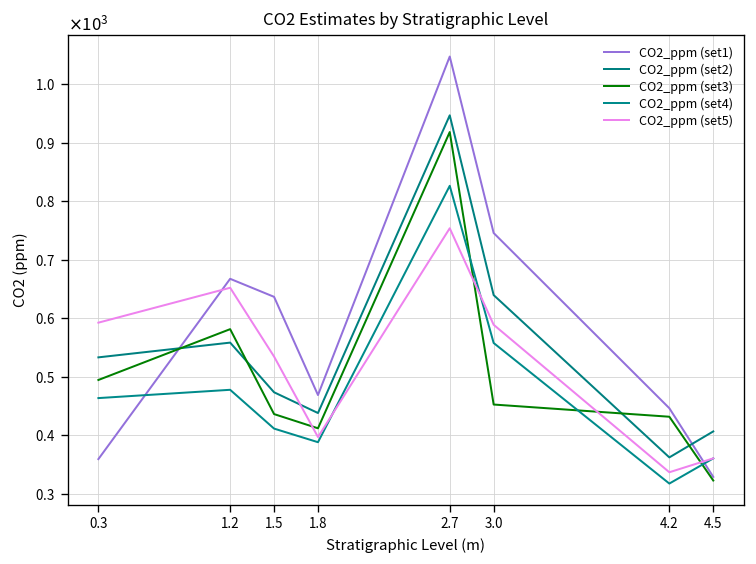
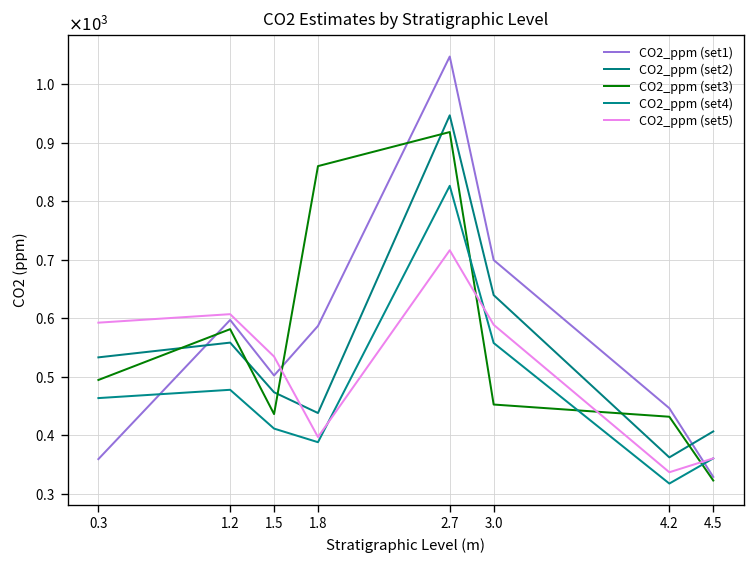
  {
    "CO2_ppm (set1)": {
      "0.3": 360,
-     "1.2": 670,
-     "1.5": 640,
-     "1.8": 470,
+     "1.2": 600,
+     "1.5": 500,
+     "1.8": 590,
      "2.7": 1050,
-     "3.0": 750,
+     "3.0": 700,
      "4.2": 450,
      "4.5": 330
    },
    "CO2_ppm (set3)": {
      "0.3": 490,
      "1.2": 580,
      "1.5": 440,
-     "1.8": 410,
+     "1.8": 860,
      "2.7": 920,
      "3.0": 450,
      "4.2": 430,
      "4.5": 320
    },
    "CO2_ppm (set5)": {
      "0.3": 590,
-     "1.2": 650,
+     "1.2": 610,
      "1.5": 530,
      "1.8": 400,
-     "2.7": 750,
+     "2.7": 720,
      "3.0": 590,
      "4.2": 340
    }
  }
